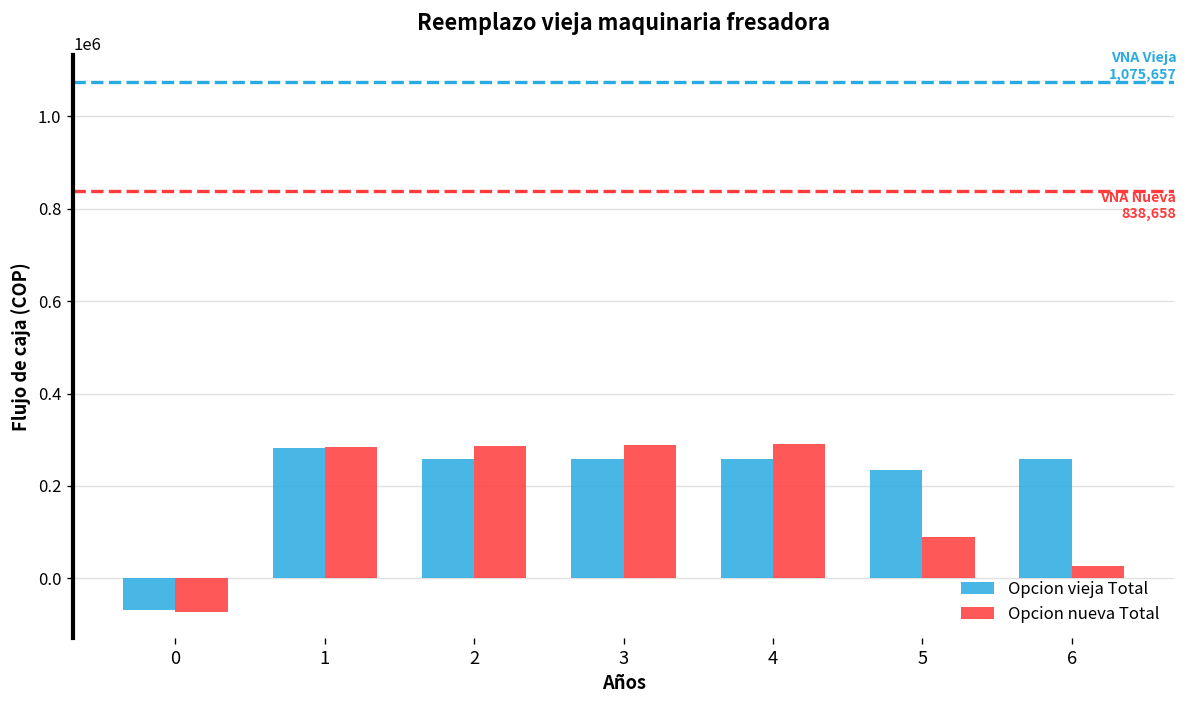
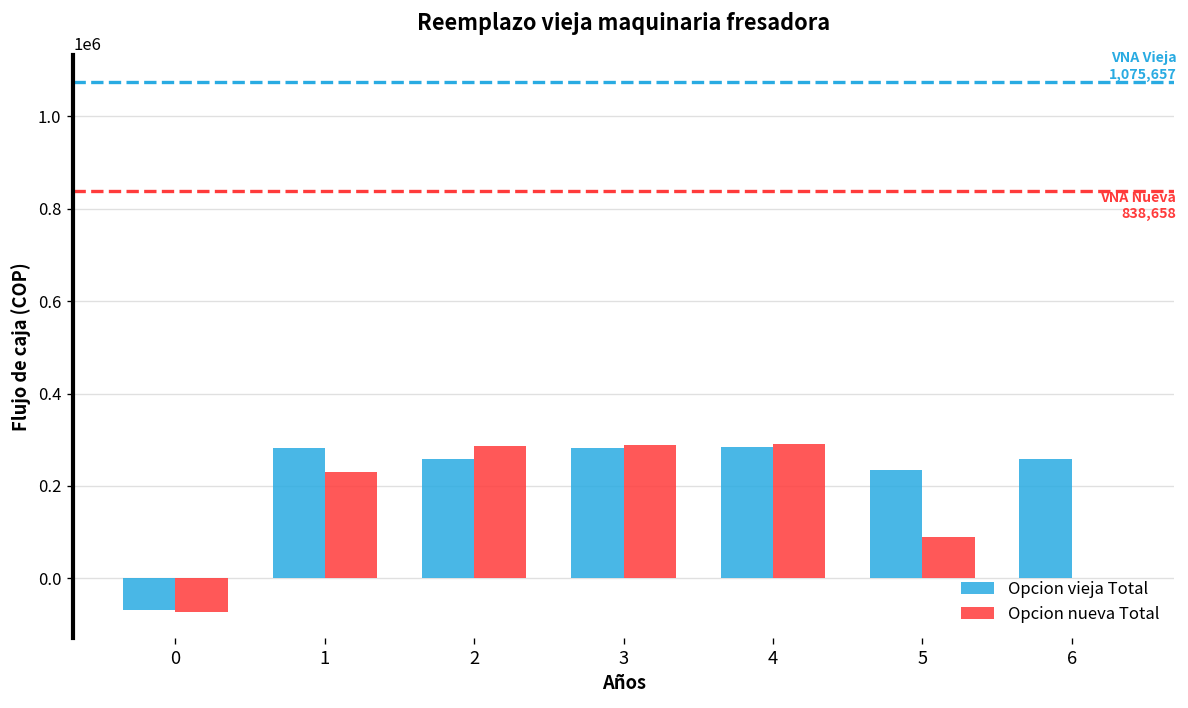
  {
    "Opcion vieja Total": {
      "0": -70000,
      "1": 280000,
      "2": 260000,
-     "3": 260000,
-     "4": 260000,
+     "3": 280000,
+     "4": 290000,
      "5": 230000,
      "6": 260000
    },
    "Opcion nueva Total": {
      "0": -70000,
-     "1": 290000,
+     "1": 230000,
      "2": 290000,
      "3": 290000,
      "4": 290000,
      "5": 90000,
-     "6": 30000
+     "6": 0
    }
  }
